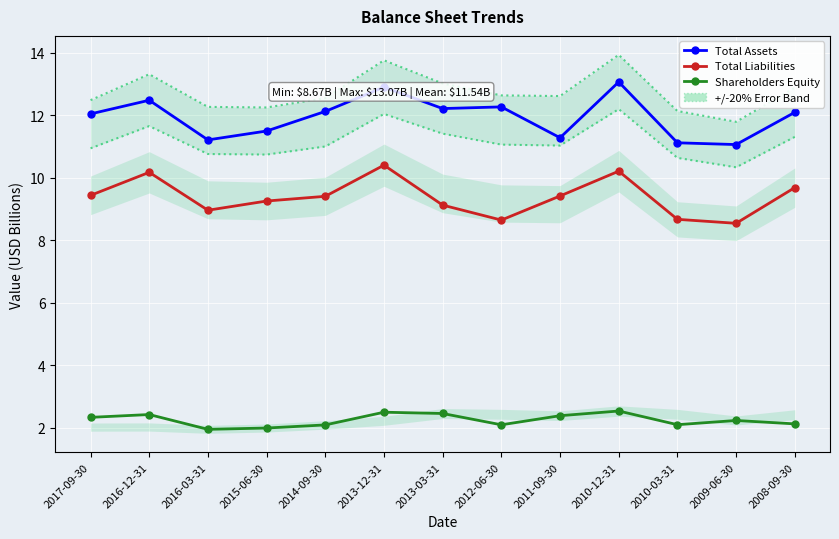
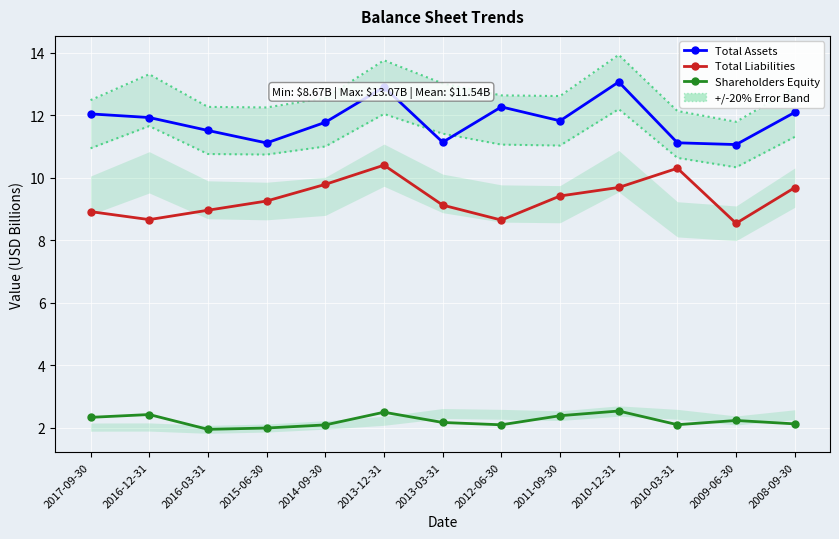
  {
    "Total Assets": {
      "2017-09-30": 12.0,
-     "2016-12-31": 12.5,
-     "2016-03-31": 11.2,
-     "2015-06-30": 11.5,
-     "2014-09-30": 12.1,
-     "2013-03-31": 12.2,
+     "2016-12-31": 11.9,
+     "2016-03-31": 11.5,
+     "2015-06-30": 11.1,
+     "2014-09-30": 11.8,
+     "2013-03-31": 11.1,
      "2012-06-30": 12.3,
-     "2011-09-30": 11.3,
+     "2011-09-30": 11.8,
      "2010-12-31": 13.1,
      "2010-03-31": 11.1,
      "2009-06-30": 11.1,
      "2008-09-30": 12.1
    },
    "Total Liabilities": {
-     "2017-09-30": 9.4,
-     "2016-12-31": 10.2,
+     "2017-09-30": 8.9,
+     "2016-12-31": 8.7,
      "2016-03-31": 9.0,
      "2015-06-30": 9.3,
-     "2014-09-30": 9.4,
+     "2014-09-30": 9.8,
      "2013-12-31": 10.4,
      "2013-03-31": 9.1,
      "2012-06-30": 8.6,
      "2011-09-30": 9.4,
-     "2010-12-31": 10.2,
-     "2010-03-31": 8.7,
+     "2010-12-31": 9.7,
+     "2010-03-31": 10.3,
      "2009-06-30": 8.5,
      "2008-09-30": 9.7
    },
    "Shareholders Equity": {
      "2017-09-30": 2.3,
      "2016-12-31": 2.4,
      "2016-03-31": 1.9,
      "2015-06-30": 2.0,
      "2014-09-30": 2.1,
      "2013-12-31": 2.5,
-     "2013-03-31": 2.4,
+     "2013-03-31": 2.2,
      "2012-06-30": 2.1,
      "2011-09-30": 2.4,
      "2010-12-31": 2.5,
      "2010-03-31": 2.1,
      "2009-06-30": 2.2,
      "2008-09-30": 2.1
    }
  }
